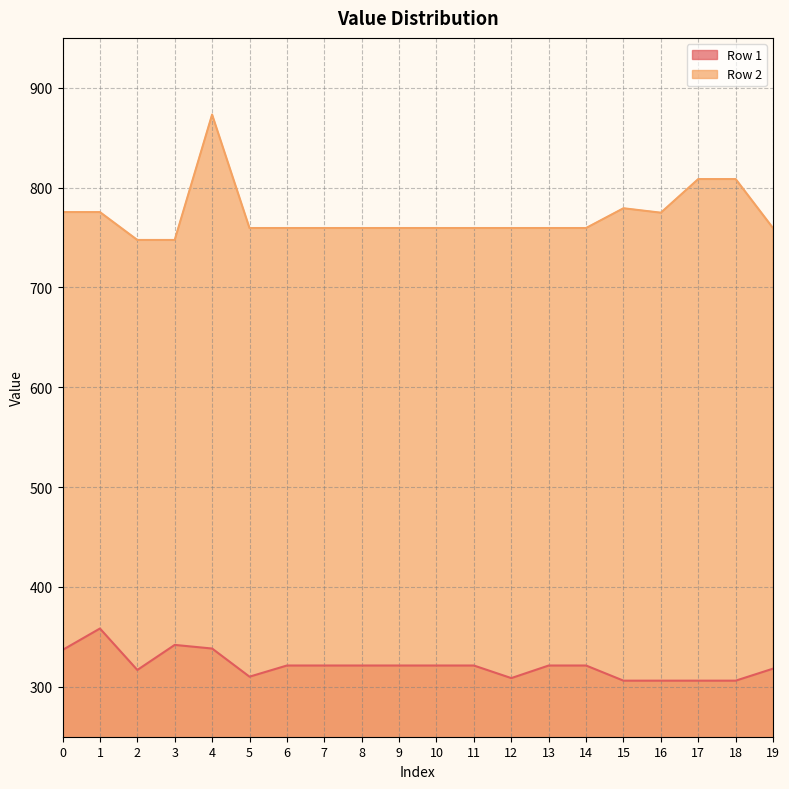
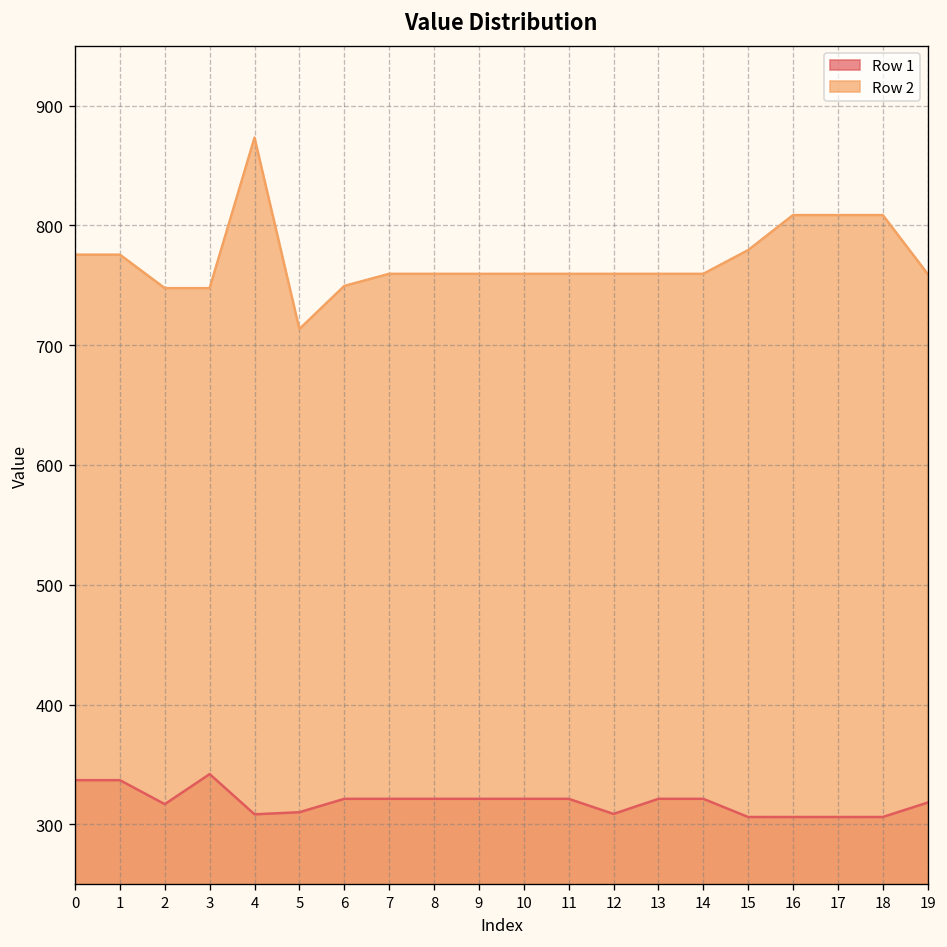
  {
    "Row 1": {
      "0": 340,
-     "1": 360,
+     "1": 340,
      "2": 320,
      "3": 340,
-     "4": 340,
+     "4": 310,
      "5": 310,
      "6": 320,
      "7": 320,
      "8": 320,
      "9": 320,
      "10": 320,
      "11": 320,
      "12": 310,
      "13": 320,
      "14": 320,
      "15": 310,
      "16": 310,
      "17": 310,
      "18": 310,
      "19": 320
    },
    "Row 2": {
      "0": 780,
      "1": 780,
      "2": 750,
      "3": 750,
      "4": 870,
-     "5": 760,
-     "6": 760,
+     "5": 710,
+     "6": 750,
      "7": 760,
      "8": 760,
      "9": 760,
      "10": 760,
      "11": 760,
      "12": 760,
      "13": 760,
      "14": 760,
      "15": 780,
-     "16": 770,
+     "16": 810,
      "17": 810,
      "18": 810,
      "19": 760
    }
  }
